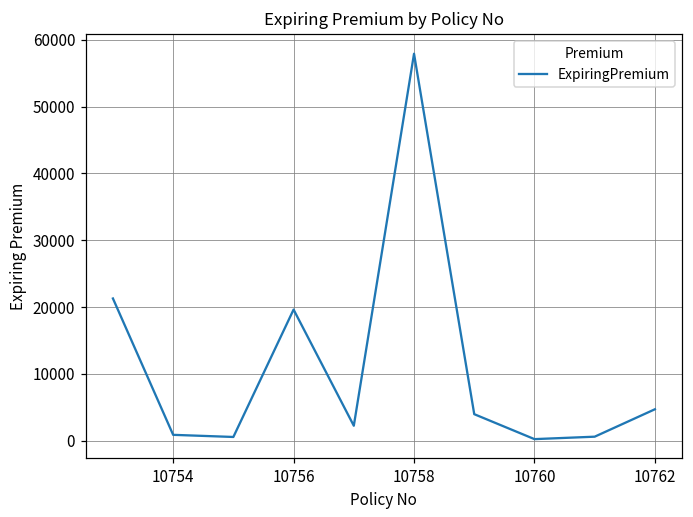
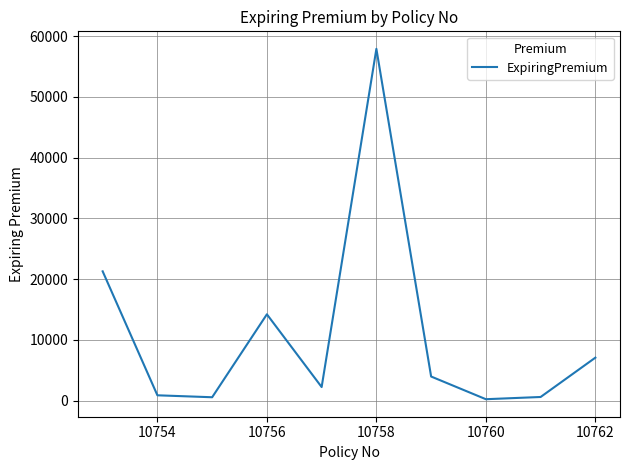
  {
    "10754": 1000,
-   "10756": 20000,
+   "10756": 14000,
    "10758": 58000,
    "10760": 0,
-   "10762": 5000
+   "10762": 7000
  }
